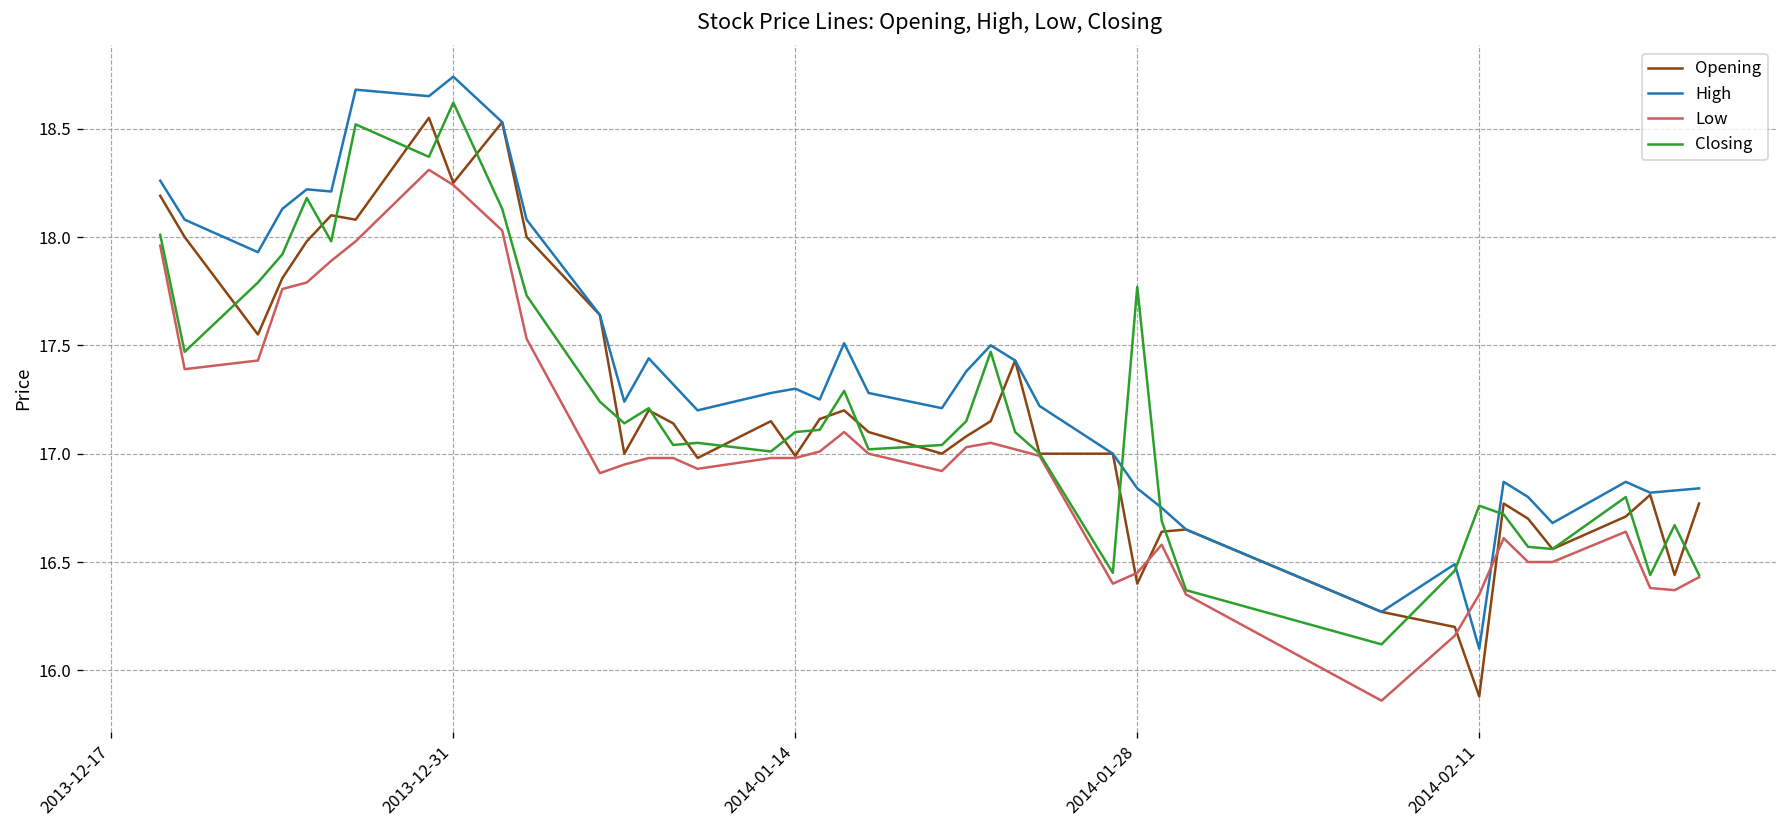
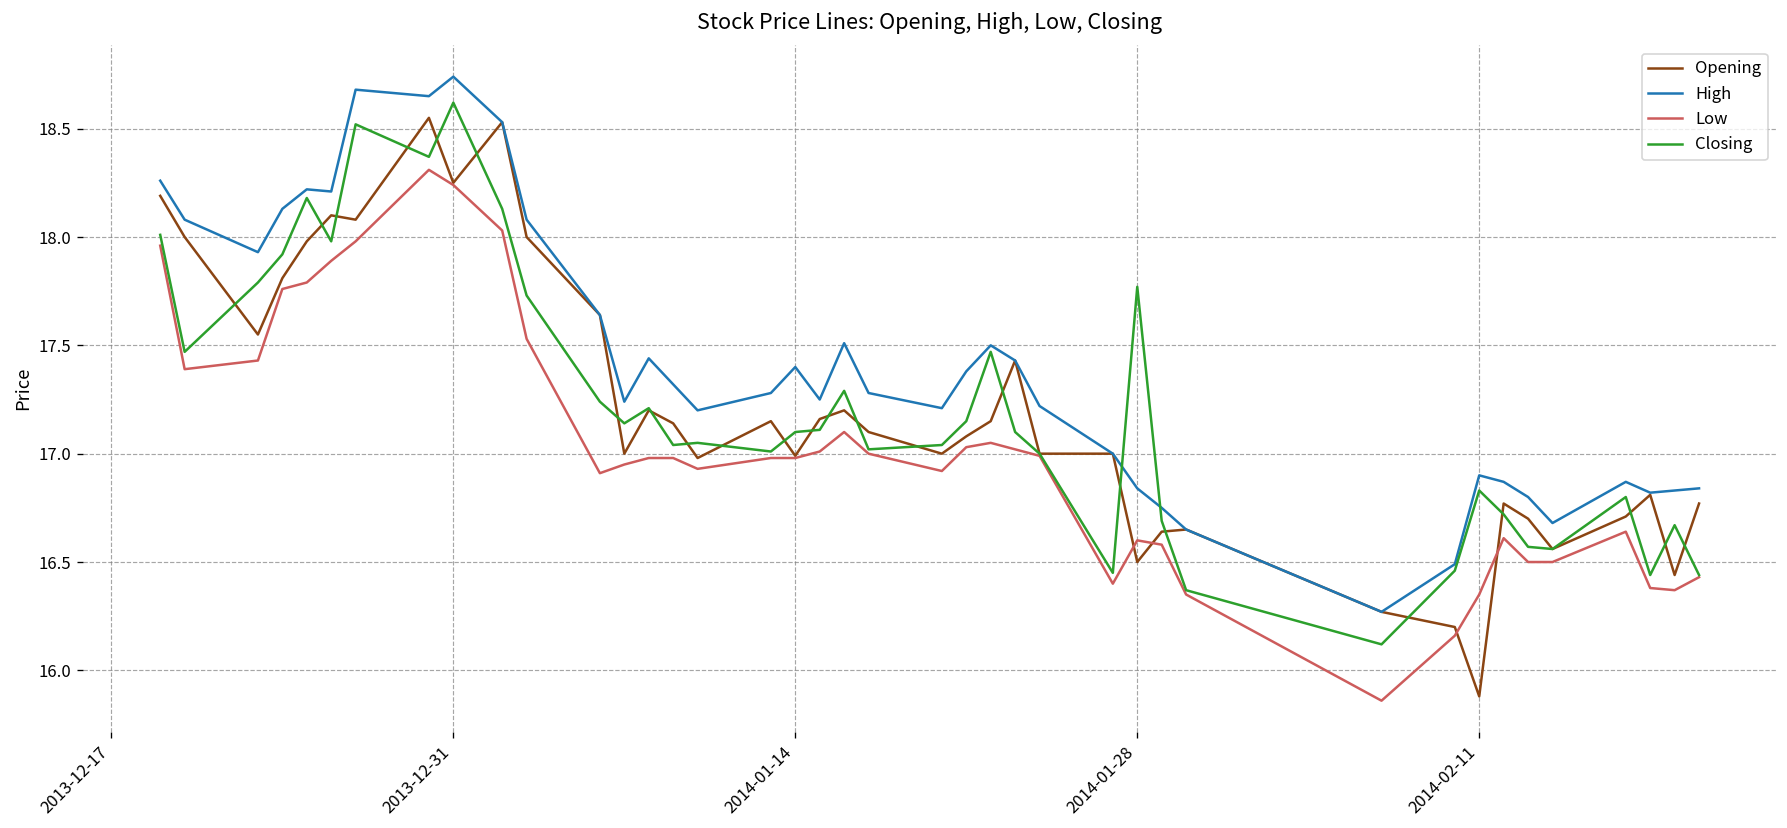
  {
    "Opening": {
-     "2014-01-28": 16.4,
+     "2014-01-28": 16.5,
      "2014-02-11": 15.88
    },
    "High": {
      "2013-12-31": 18.74,
-     "2014-01-14": 17.3,
+     "2014-01-14": 17.4,
      "2014-01-28": 16.84,
-     "2014-02-11": 16.1
+     "2014-02-11": 16.9
    },
    "Low": {
-     "2014-01-28": 16.45,
+     "2014-01-28": 16.60,
      "2014-02-11": 16.35
    },
    "Closing": {
      "2013-12-31": 18.62,
      "2014-01-14": 17.10,
      "2014-01-28": 17.77,
-     "2014-02-11": 16.76
+     "2014-02-11": 16.83
    }
  }
